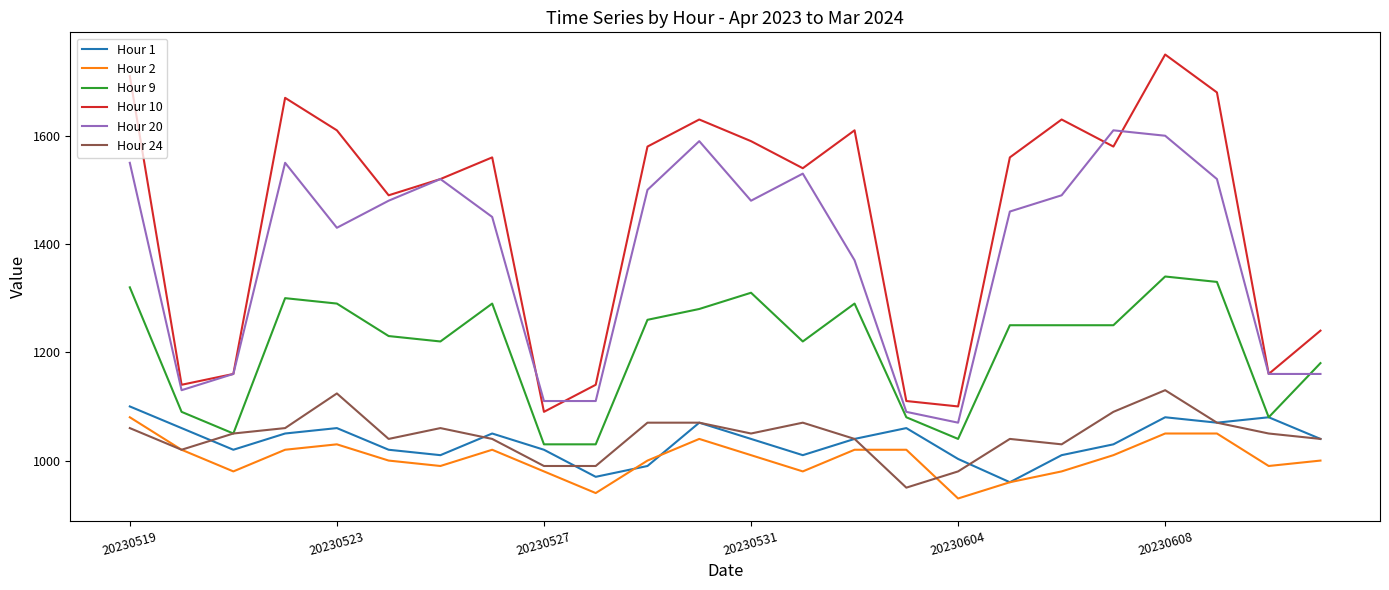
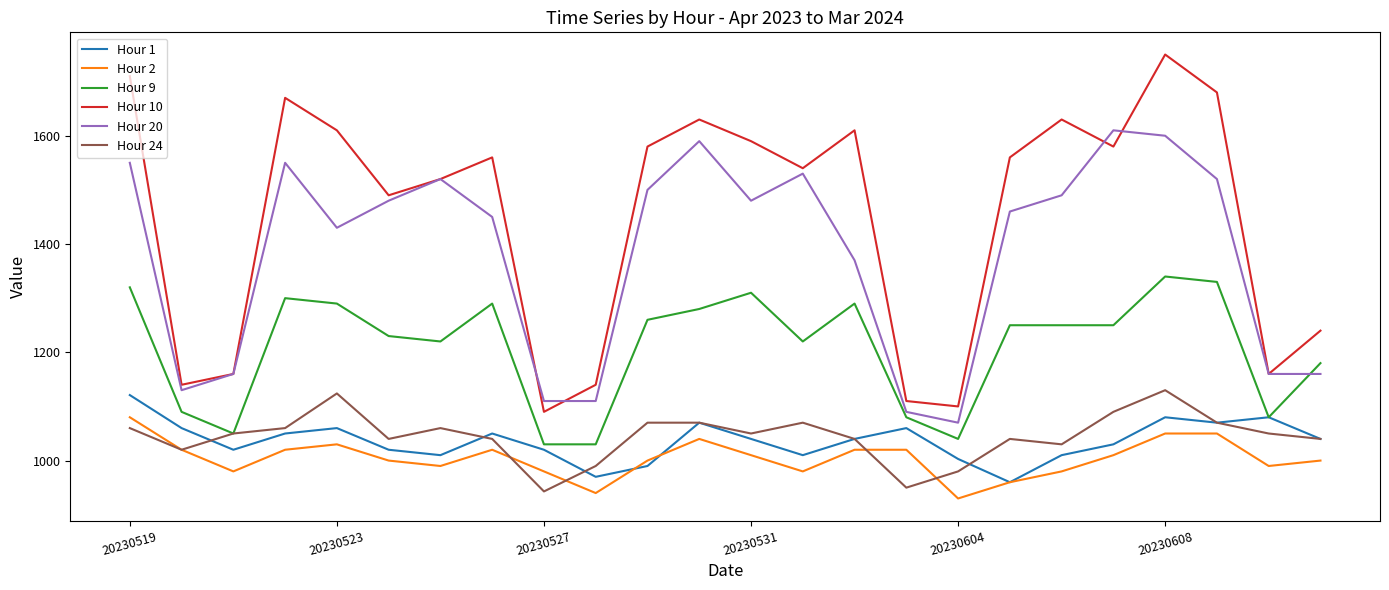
  {
    "Hour 1": {
-     "20230519": 1100,
+     "20230519": 1120,
      "20230523": 1060,
      "20230527": 1020,
      "20230531": 1040,
      "20230604": 1000,
      "20230608": 1080
    },
    "Hour 2": {
      "20230519": 1080,
      "20230523": 1030,
      "20230527": 980,
      "20230531": 1010,
      "20230604": 930,
      "20230608": 1050
    },
    "Hour 9": {
      "20230519": 1320,
      "20230523": 1290,
      "20230527": 1030,
      "20230531": 1310,
      "20230604": 1040,
      "20230608": 1340
    },
    "Hour 10": {
      "20230523": 1610,
      "20230527": 1090,
      "20230531": 1590,
      "20230604": 1100,
      "20230608": 1750
    },
    "Hour 20": {
      "20230519": 1550,
      "20230523": 1430,
      "20230527": 1110,
      "20230531": 1480,
      "20230604": 1070,
      "20230608": 1600
    },
    "Hour 24": {
      "20230519": 1060,
      "20230523": 1120,
-     "20230527": 990,
+     "20230527": 940,
      "20230531": 1050,
      "20230604": 980,
      "20230608": 1130
    }
  }
